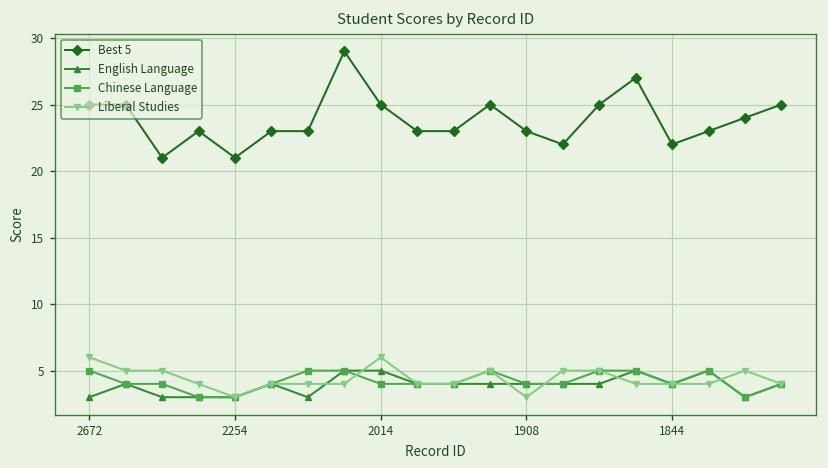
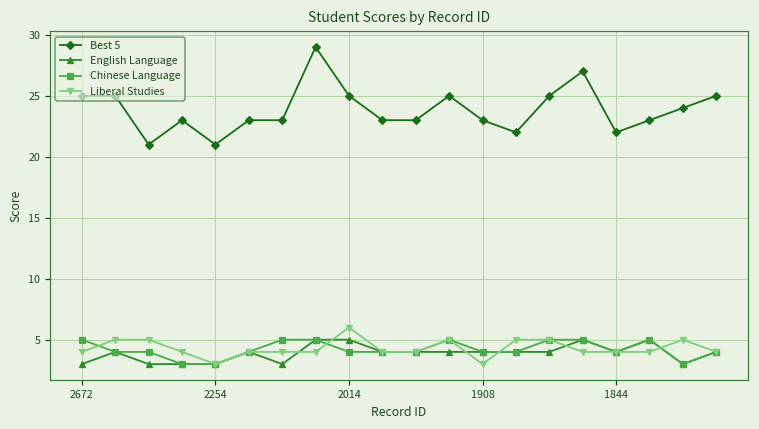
  {
    "Liberal Studies": {
-     "2672": 6,
+     "2672": 4,
      "2014": 6,
      "1908": 3
    }
  }
